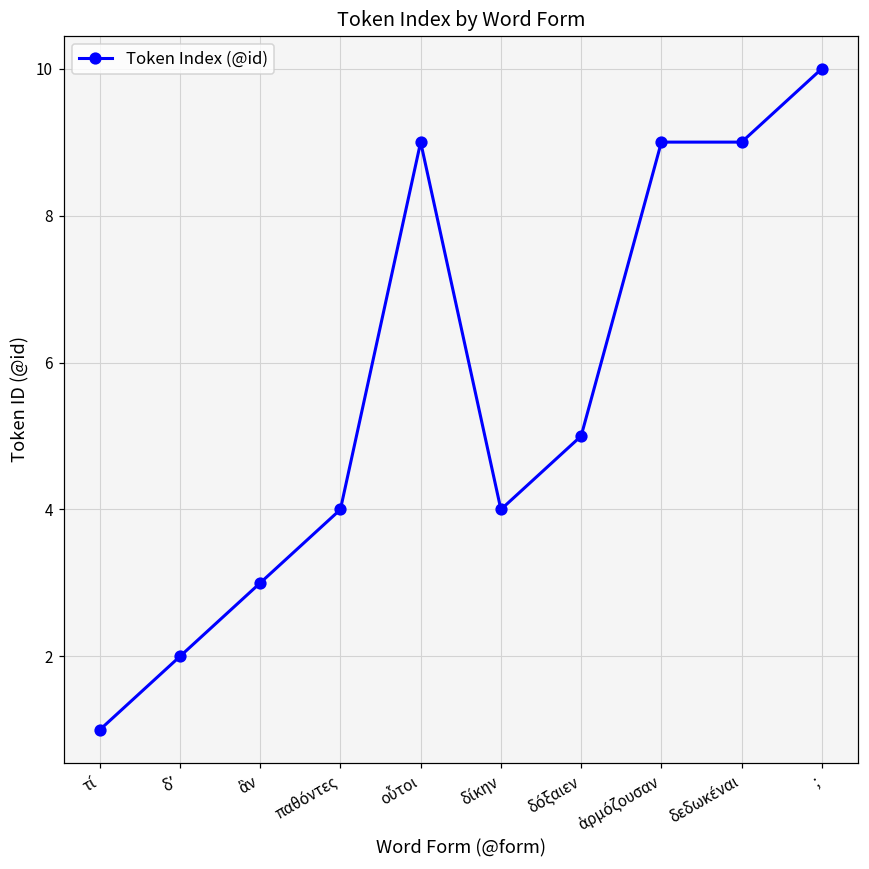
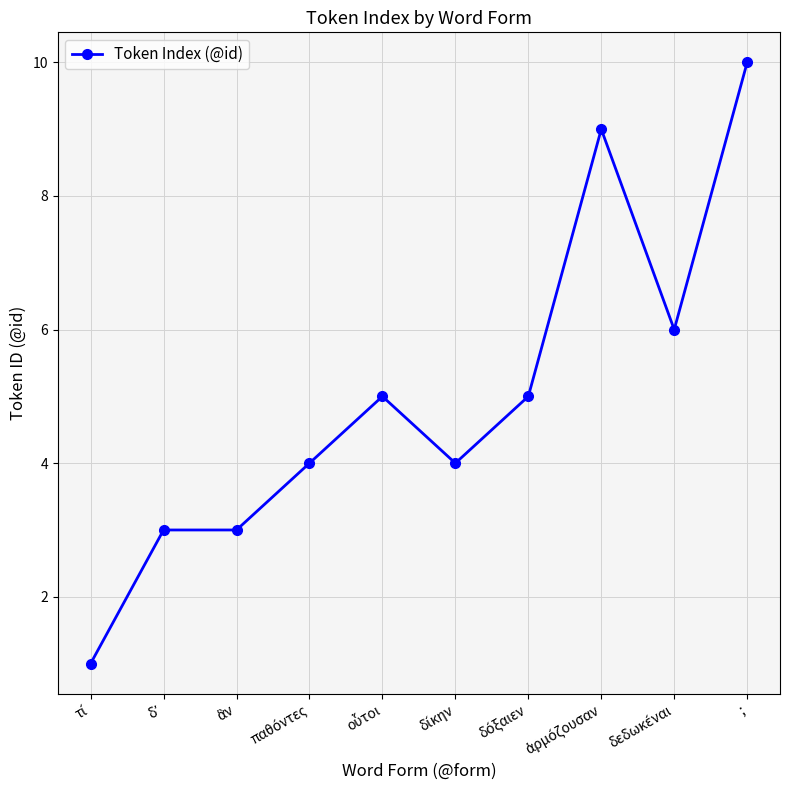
  {
    "τί": 1,
-   "δʼ": 2,
+   "δʼ": 3,
    "ἂν": 3,
    "παθόντες": 4,
-   "οὗτοι": 9,
+   "οὗτοι": 5,
    "δίκην": 4,
    "δόξαιεν": 5,
    "ἁρμόζουσαν": 9,
-   "δεδωκέναι": 9,
+   "δεδωκέναι": 6,
    ";": 10
  }
